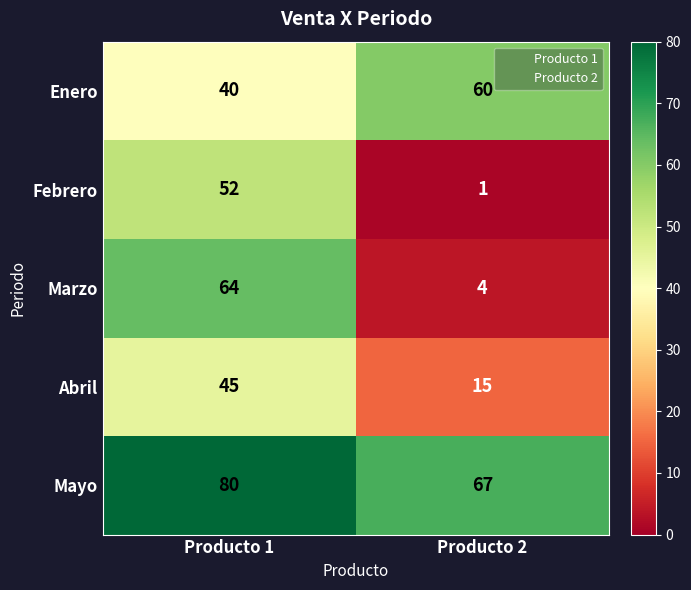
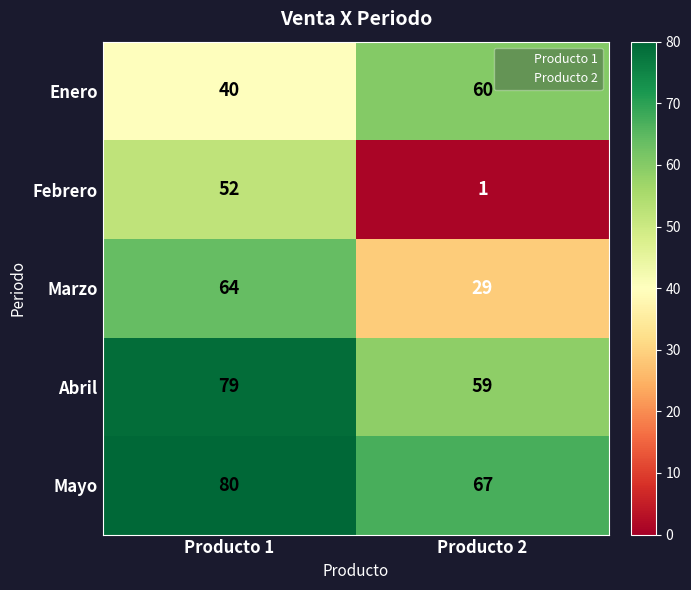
  {
    "Enero": {
      "Producto 1": 40,
      "Producto 2": 60
    },
    "Febrero": {
      "Producto 1": 52,
      "Producto 2": 1
    },
    "Marzo": {
      "Producto 1": 64,
-     "Producto 2": 4
+     "Producto 2": 29
    },
    "Abril": {
-     "Producto 1": 45,
-     "Producto 2": 15
+     "Producto 1": 79,
+     "Producto 2": 59
    },
    "Mayo": {
      "Producto 1": 80,
      "Producto 2": 67
    }
  }
